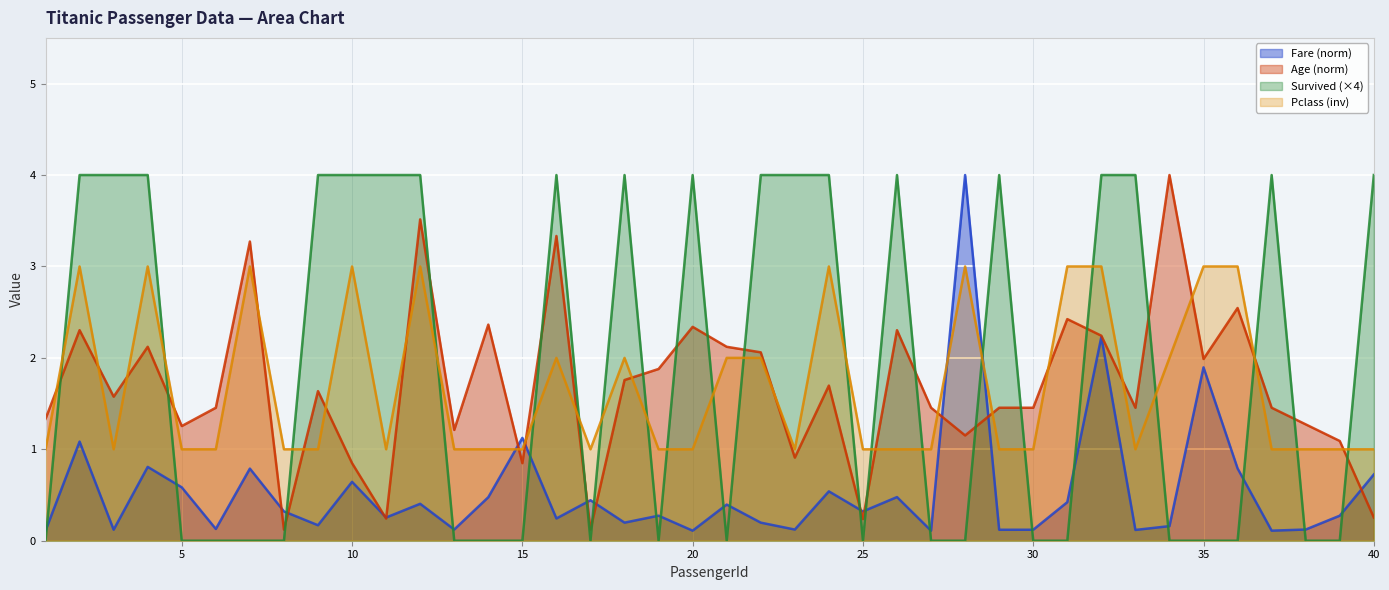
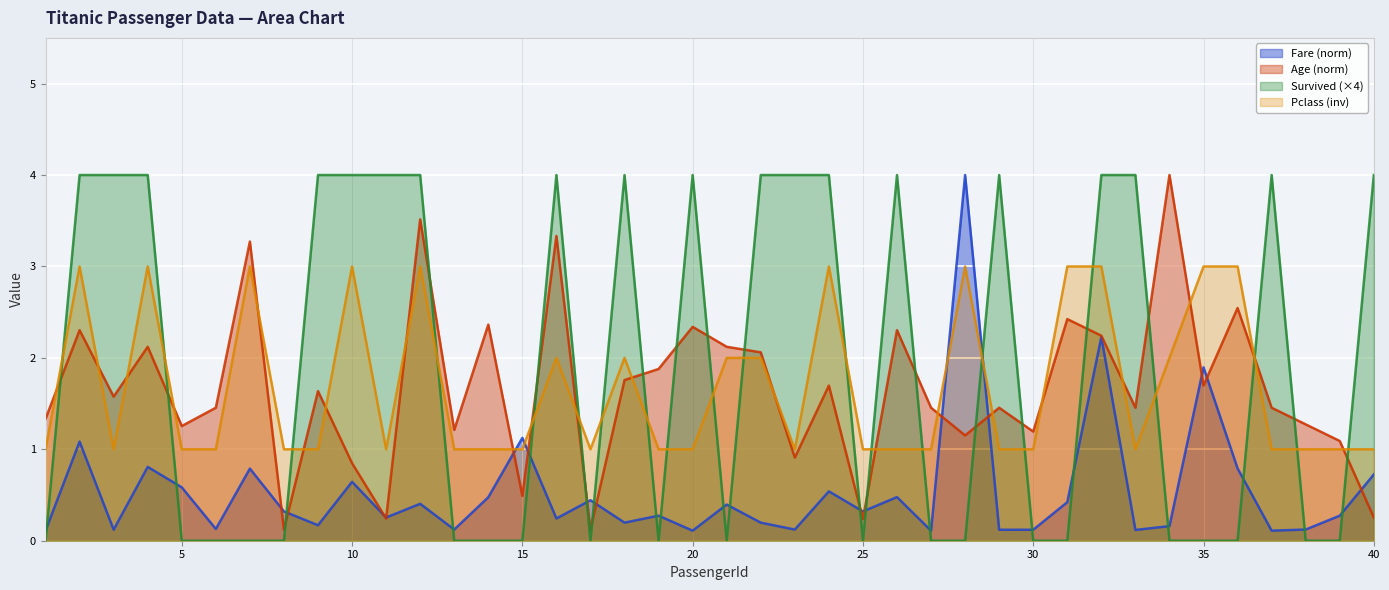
  {
    "Fare (norm)": {
      "5": 0.6,
      "10": 0.6,
      "15": 1.1,
      "20": 0.1,
      "25": 0.3,
      "30": 0.1,
      "35": 1.9,
      "40": 0.7
    },
    "Age (norm)": {
      "5": 1.3,
      "10": 0.8,
-     "15": 0.8,
+     "15": 0.5,
      "20": 2.3,
      "25": 0.2,
-     "30": 1.5,
-     "35": 2.0,
+     "30": 1.2,
+     "35": 1.7,
      "40": 0.3
    },
    "Survived (×4)": {
      "5": 0.0,
      "10": 4.0,
      "15": 0.0,
      "20": 4.0,
      "25": 0.0,
      "30": 0.0,
      "35": 0.0,
      "40": 4.0
    },
    "Pclass (inv)": {
      "5": 1.0,
      "10": 3.0,
      "15": 1.0,
      "20": 1.0,
      "25": 1.0,
      "30": 1.0,
      "35": 3.0,
      "40": 1.0
    }
  }
